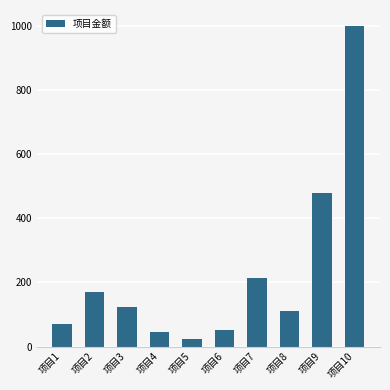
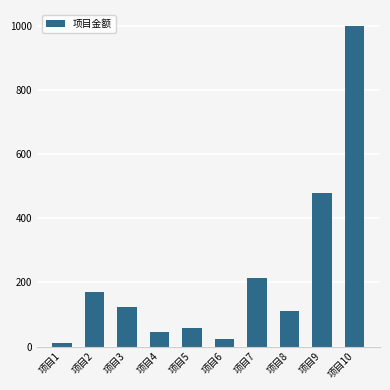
  {
-   "项目1": 70,
+   "项目1": 10,
    "项目2": 170,
    "项目3": 120,
    "项目4": 50,
-   "项目5": 20,
-   "项目6": 50,
+   "项目5": 60,
+   "项目6": 20,
    "项目7": 210,
    "项目8": 110,
    "项目9": 480,
    "项目10": 1000
  }
